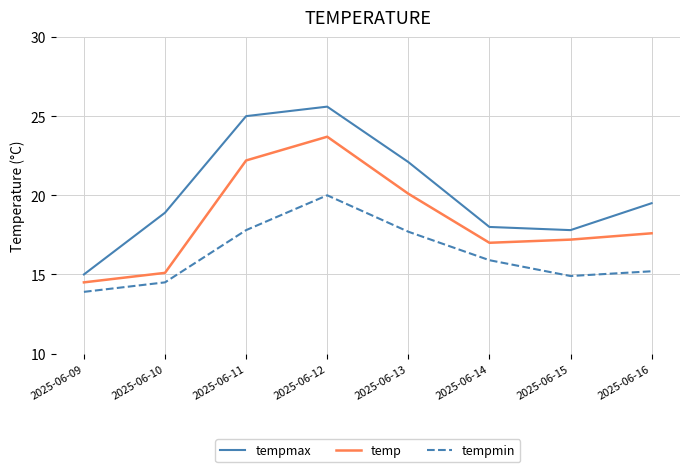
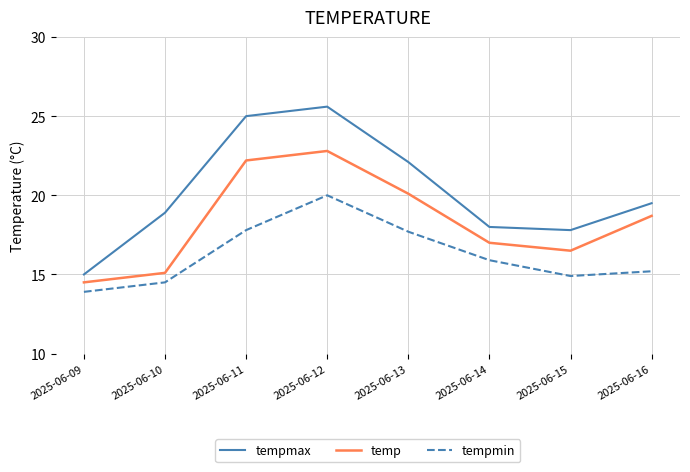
  {
    "temp": {
      "2025-06-09": 14.5,
      "2025-06-10": 15.1,
      "2025-06-11": 22.2,
-     "2025-06-12": 23.7,
+     "2025-06-12": 22.8,
      "2025-06-13": 20.1,
      "2025-06-14": 17.0,
-     "2025-06-15": 17.2,
-     "2025-06-16": 17.6
+     "2025-06-15": 16.5,
+     "2025-06-16": 18.7
    }
  }
